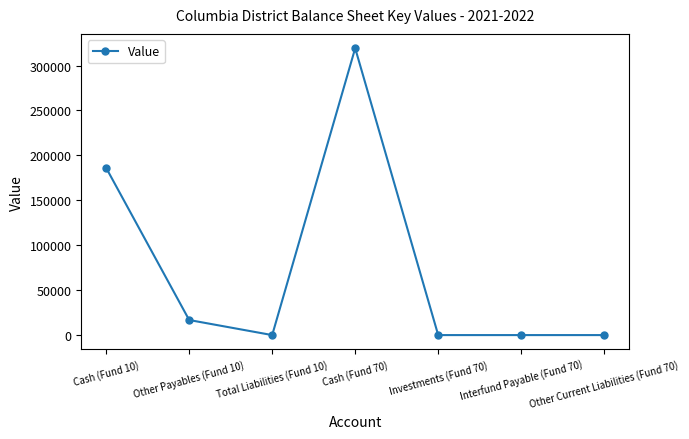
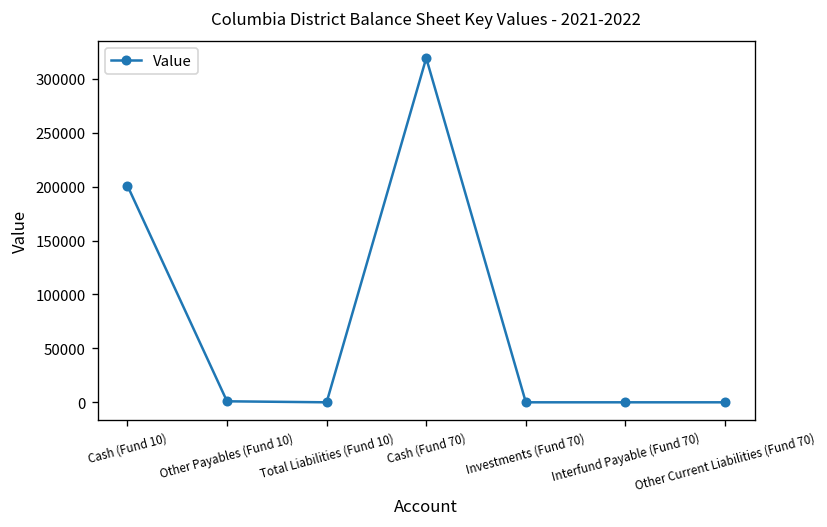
  {
-   "Cash (Fund 10)": 190000,
-   "Other Payables (Fund 10)": 20000,
+   "Cash (Fund 10)": 200000,
+   "Other Payables (Fund 10)": 0,
    "Total Liabilities (Fund 10)": 0,
    "Cash (Fund 70)": 320000,
    "Investments (Fund 70)": 0,
    "Interfund Payable (Fund 70)": 0,
    "Other Current Liabilities (Fund 70)": 0
  }
